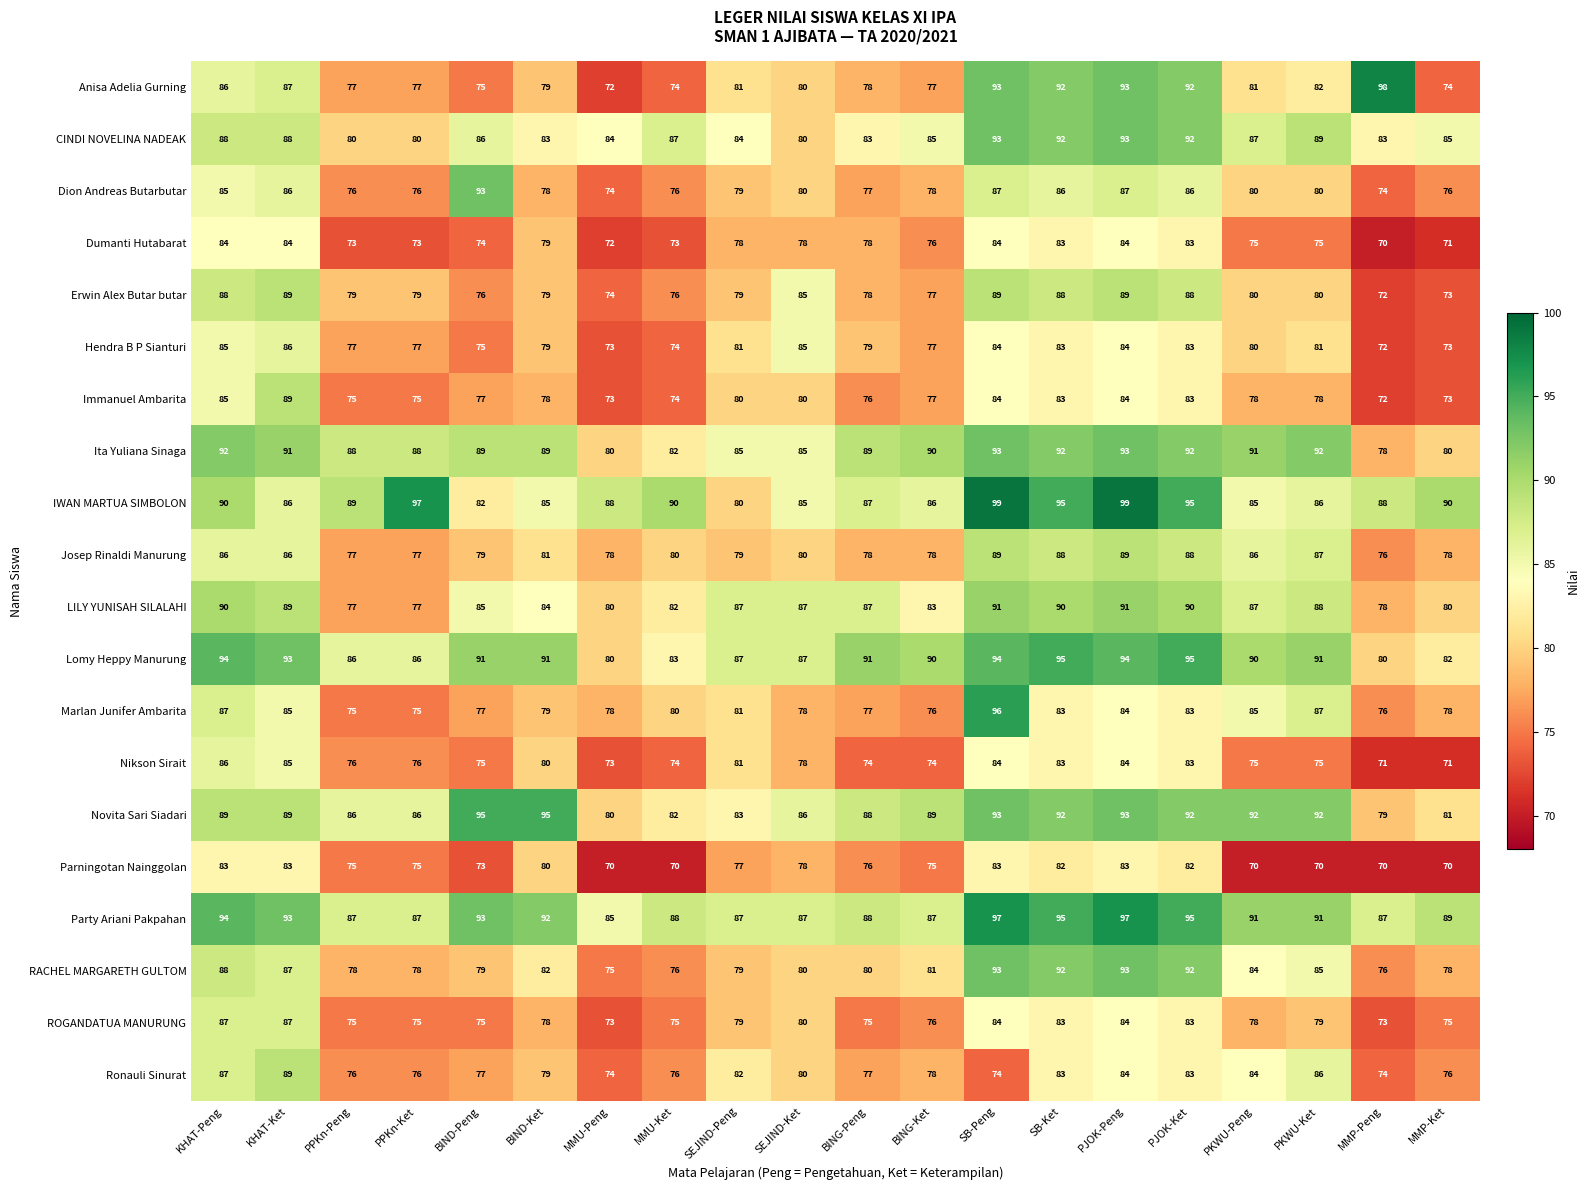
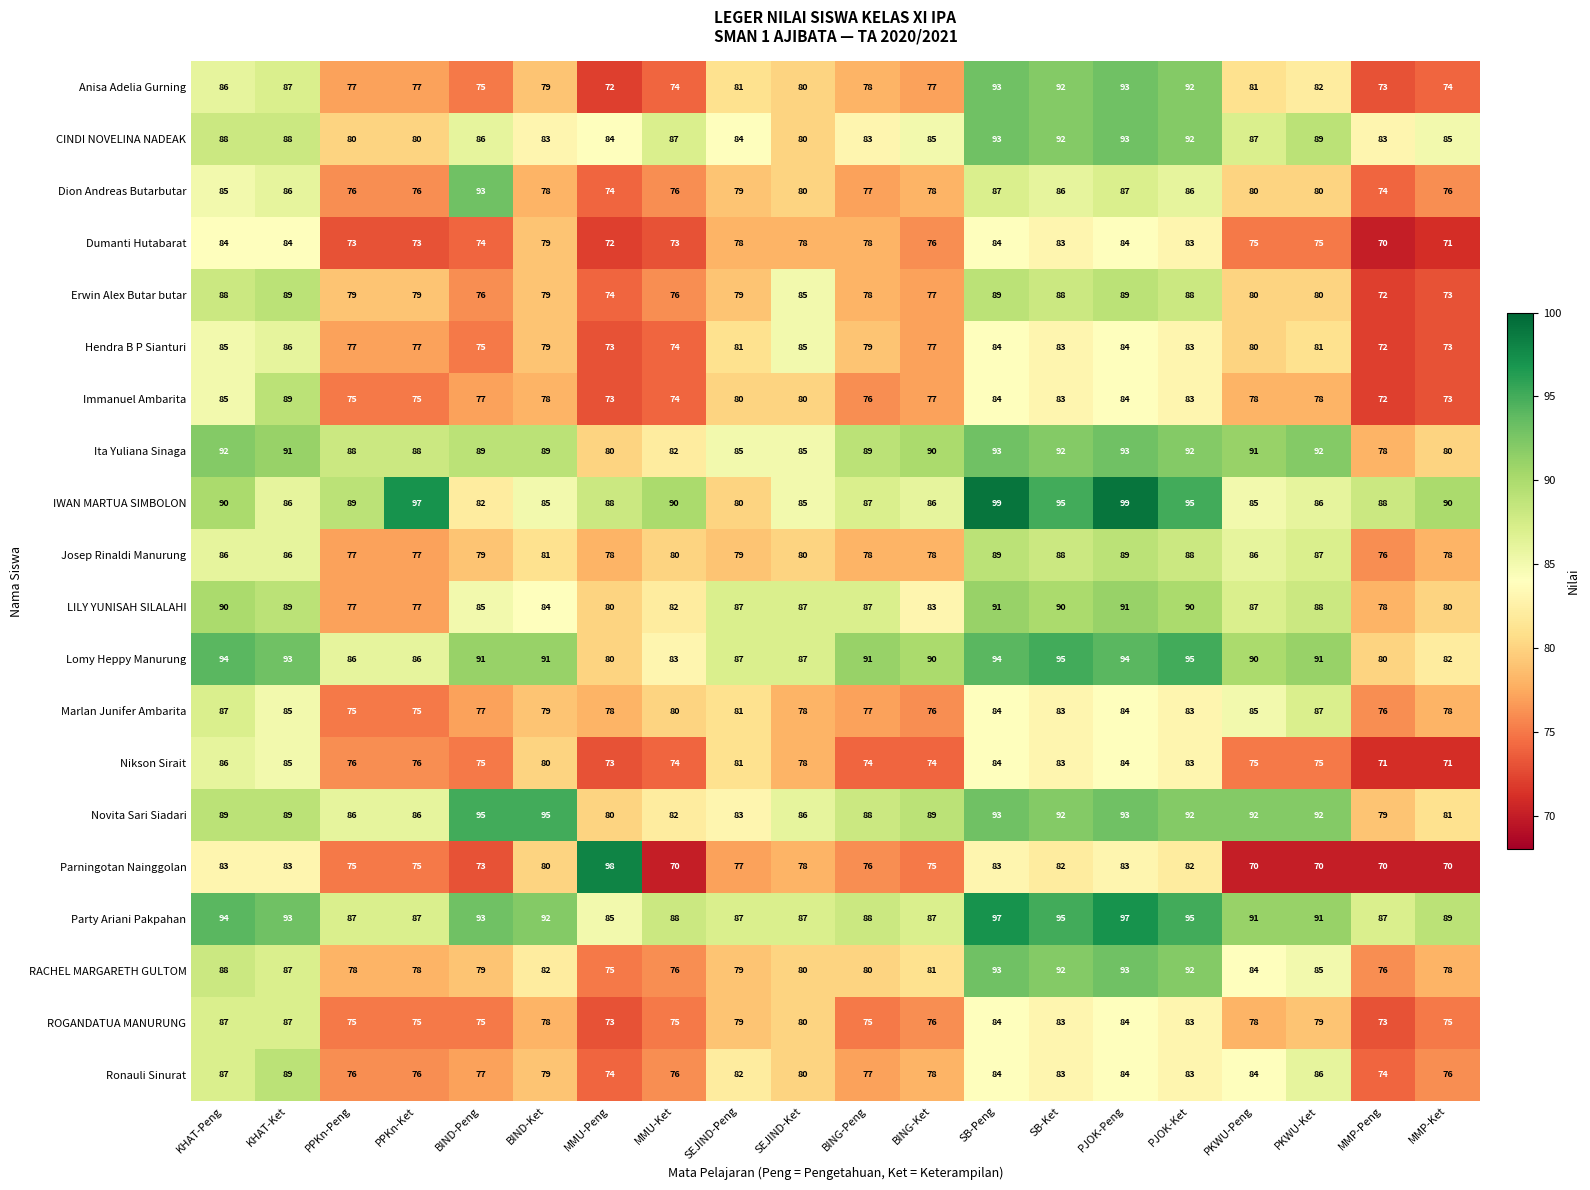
  {
    "Anisa Adelia Gurning": {
      "KHAT-Peng": 86,
      "KHAT-Ket": 87,
      "PPKn-Peng": 77,
      "PPKn-Ket": 77,
      "BIND-Peng": 75,
      "BIND-Ket": 79,
      "MMU-Peng": 72,
      "MMU-Ket": 74,
      "SEJIND-Peng": 81,
      "SEJIND-Ket": 80,
      "BING-Peng": 78,
      "BING-Ket": 77,
      "SB-Peng": 93,
      "SB-Ket": 92,
      "PJOK-Peng": 93,
      "PJOK-Ket": 92,
      "PKWU-Peng": 81,
      "PKWU-Ket": 82,
-     "MMP-Peng": 98,
+     "MMP-Peng": 73,
      "MMP-Ket": 74
    },
    "Marlan Junifer Ambarita": {
      "KHAT-Peng": 87,
      "KHAT-Ket": 85,
      "PPKn-Peng": 75,
      "PPKn-Ket": 75,
      "BIND-Peng": 77,
      "BIND-Ket": 79,
      "MMU-Peng": 78,
      "MMU-Ket": 80,
      "SEJIND-Peng": 81,
      "SEJIND-Ket": 78,
      "BING-Peng": 77,
      "BING-Ket": 76,
-     "SB-Peng": 96,
+     "SB-Peng": 84,
      "SB-Ket": 83,
      "PJOK-Peng": 84,
      "PJOK-Ket": 83,
      "PKWU-Peng": 85,
      "PKWU-Ket": 87,
      "MMP-Peng": 76,
      "MMP-Ket": 78
    },
    "Parningotan Nainggolan": {
      "KHAT-Peng": 83,
      "KHAT-Ket": 83,
      "PPKn-Peng": 75,
      "PPKn-Ket": 75,
      "BIND-Peng": 73,
      "BIND-Ket": 80,
-     "MMU-Peng": 70,
+     "MMU-Peng": 98,
      "MMU-Ket": 70,
      "SEJIND-Peng": 77,
      "SEJIND-Ket": 78,
      "BING-Peng": 76,
      "BING-Ket": 75,
      "SB-Peng": 83,
      "SB-Ket": 82,
      "PJOK-Peng": 83,
      "PJOK-Ket": 82,
      "PKWU-Peng": 70,
      "PKWU-Ket": 70,
      "MMP-Peng": 70,
      "MMP-Ket": 70
    },
    "Ronauli Sinurat": {
      "KHAT-Peng": 87,
      "KHAT-Ket": 89,
      "PPKn-Peng": 76,
      "PPKn-Ket": 76,
      "BIND-Peng": 77,
      "BIND-Ket": 79,
      "MMU-Peng": 74,
      "MMU-Ket": 76,
      "SEJIND-Peng": 82,
      "SEJIND-Ket": 80,
      "BING-Peng": 77,
      "BING-Ket": 78,
-     "SB-Peng": 74,
+     "SB-Peng": 84,
      "SB-Ket": 83,
      "PJOK-Peng": 84,
      "PJOK-Ket": 83,
      "PKWU-Peng": 84,
      "PKWU-Ket": 86,
      "MMP-Peng": 74,
      "MMP-Ket": 76
    }
  }
